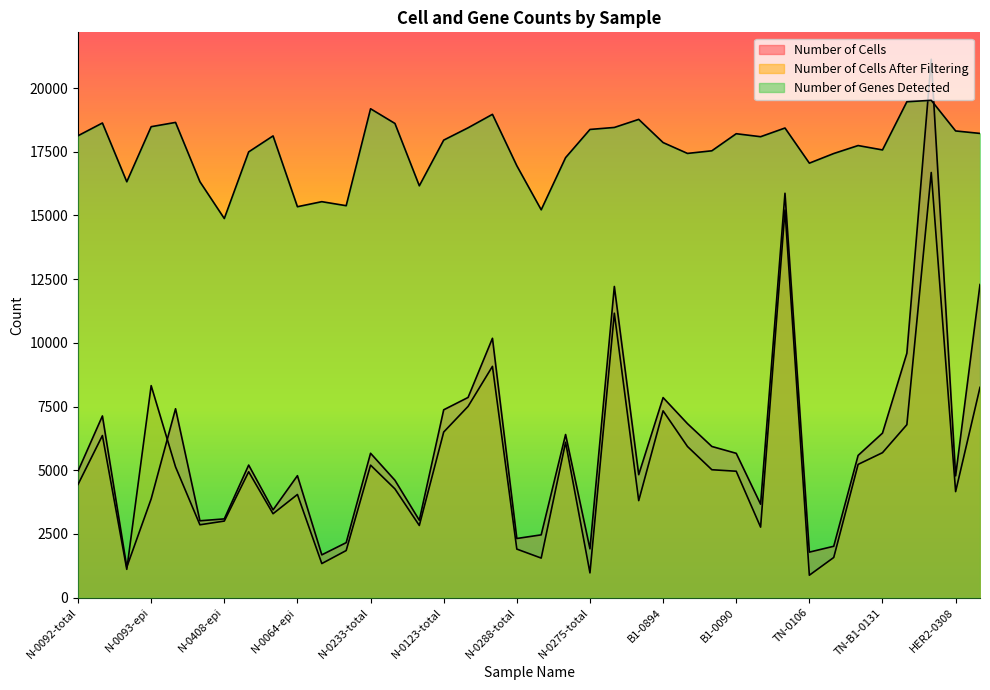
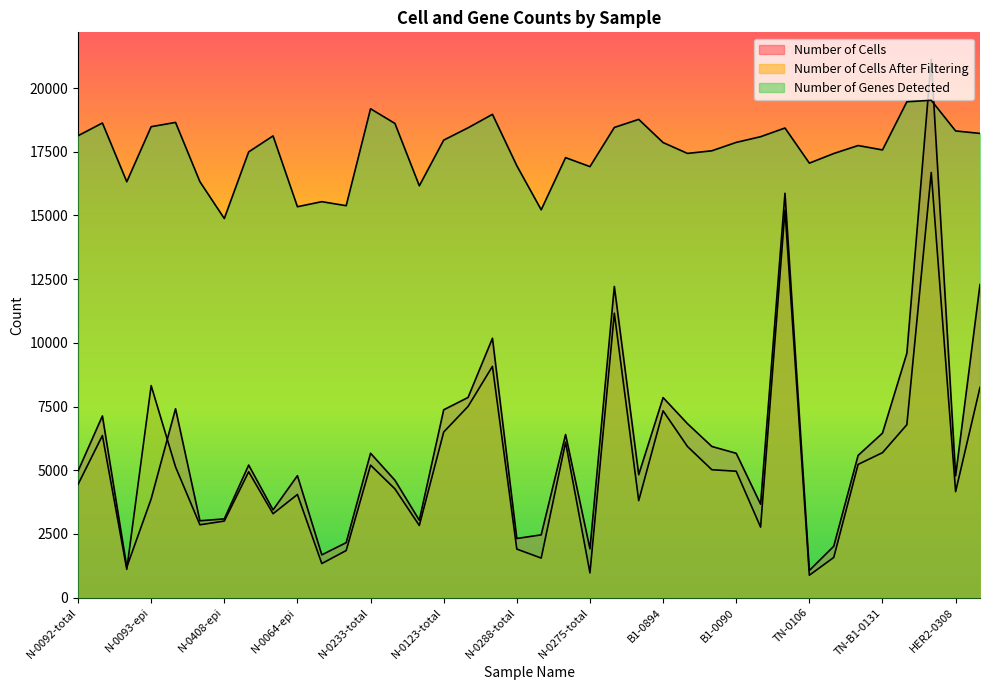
  {
    "Number of Cells": {
      "N-0092-total": 5000,
      "N-0093-epi": 3900,
      "N-0064-epi": 4800,
      "N-0233-total": 5700,
      "N-0123-total": 7400,
      "N-0288-total": 2300,
      "N-0275-total": 1900,
      "B1-0894": 7900,
      "B1-0090": 5700,
-     "TN-0106": 1800,
+     "TN-0106": 1100,
      "TN-B1-0131": 6500,
      "HER2-0308": 4800
    },
    "Number of Cells After Filtering": {
      "N-0092-total": 4400,
      "N-0093-epi": 8300,
      "N-0064-epi": 4000,
      "N-0233-total": 5200,
      "N-0123-total": 6500,
      "N-0288-total": 1900,
      "N-0275-total": 1000,
      "B1-0894": 7300,
      "B1-0090": 5000,
      "TN-0106": 900,
      "TN-B1-0131": 5700,
      "HER2-0308": 4200
    },
    "Number of Genes Detected": {
      "N-0092-total": 18100,
      "N-0093-epi": 18500,
      "N-0408-epi": 14900,
      "N-0064-epi": 15300,
      "N-0233-total": 19200,
      "N-0123-total": 18000,
      "N-0288-total": 17000,
-     "N-0275-total": 18400,
+     "N-0275-total": 16900,
      "B1-0894": 17900,
-     "B1-0090": 18200,
+     "B1-0090": 17900,
      "TN-0106": 17100,
      "TN-B1-0131": 17600,
      "HER2-0308": 18300
    }
  }
